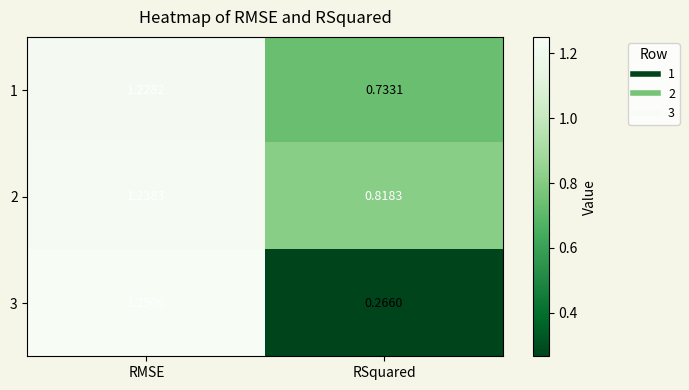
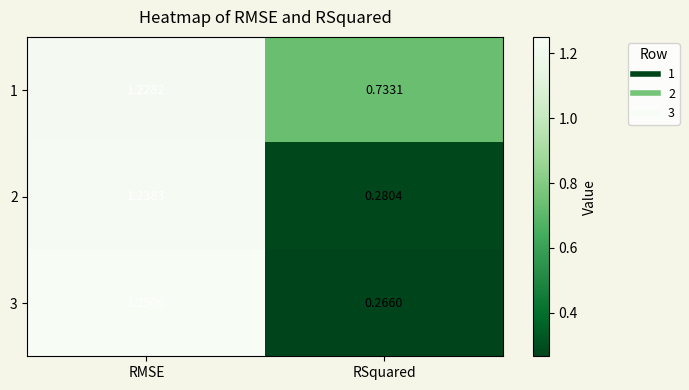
  {
    "1": {
      "RSquared": 0.7331
    },
    "2": {
-     "RSquared": 0.8183
+     "RSquared": 0.2804
    },
    "3": {
      "RSquared": 0.2660
    }
  }
